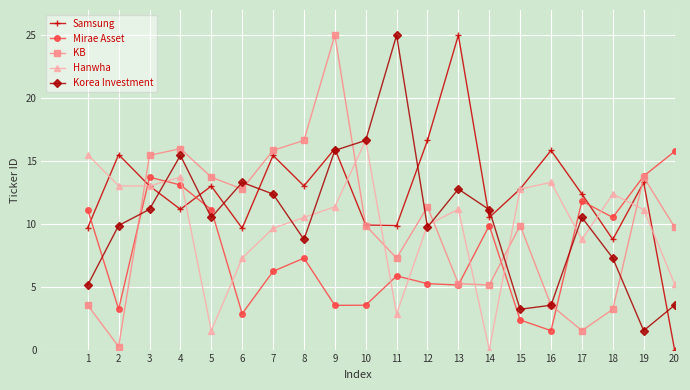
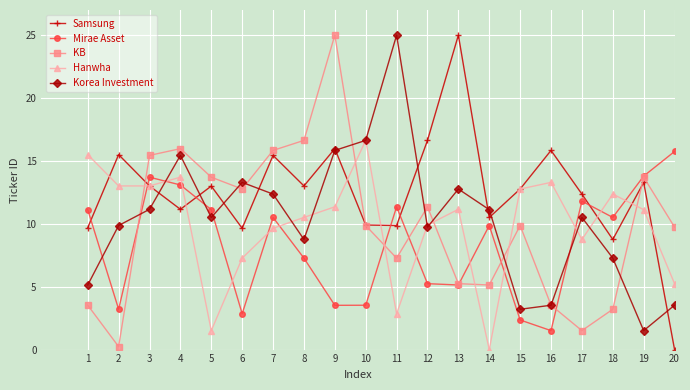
  {
    "Mirae Asset": {
      "1": 11.1,
      "2": 3.2,
      "3": 13.7,
      "4": 13.1,
      "5": 11.1,
      "6": 2.9,
-     "7": 6.2,
+     "7": 10.5,
      "8": 7.3,
      "9": 3.5,
      "10": 3.5,
-     "11": 5.9,
+     "11": 11.4,
      "12": 5.2,
      "14": 9.9,
      "15": 2.4,
      "16": 1.5,
      "17": 11.8,
      "18": 10.5,
      "20": 15.8
    }
  }
